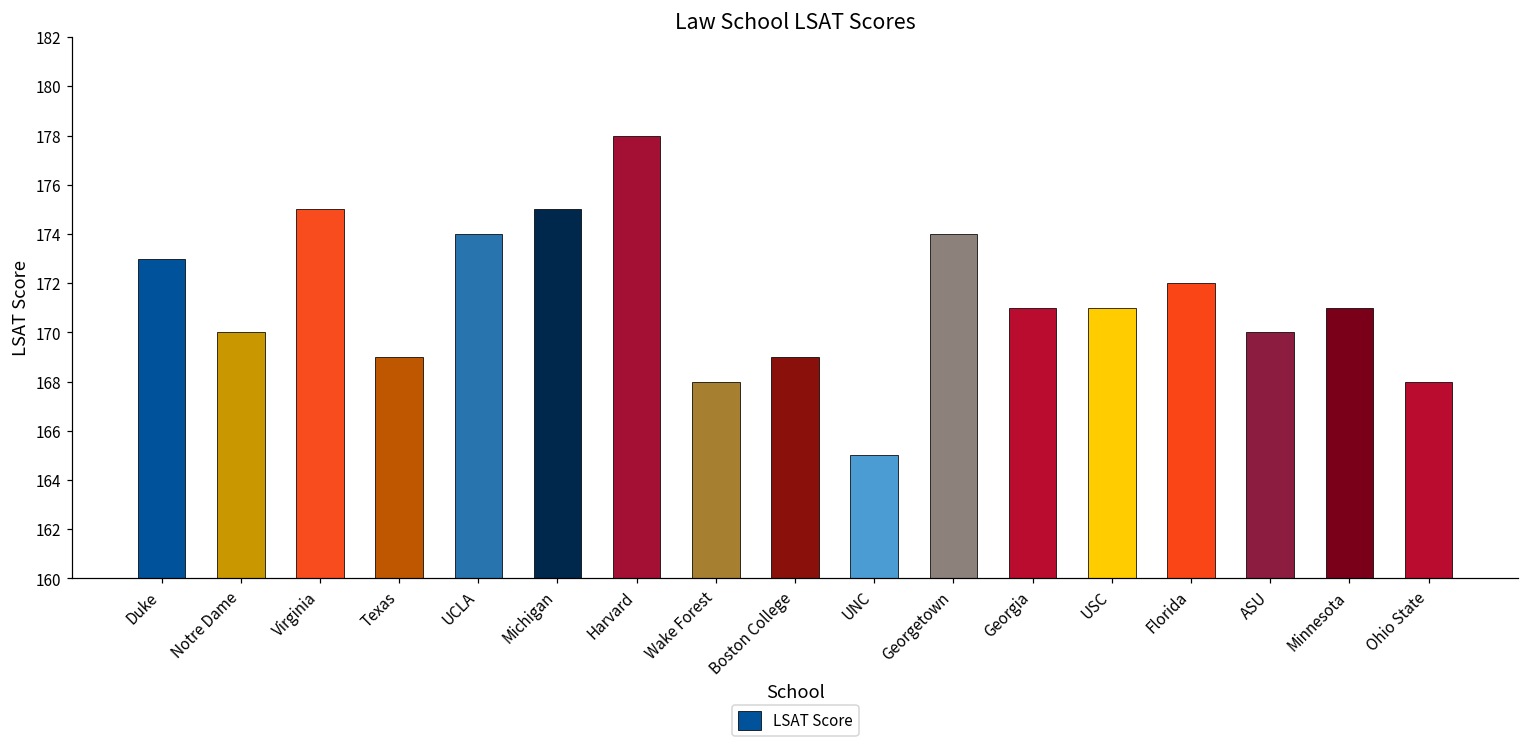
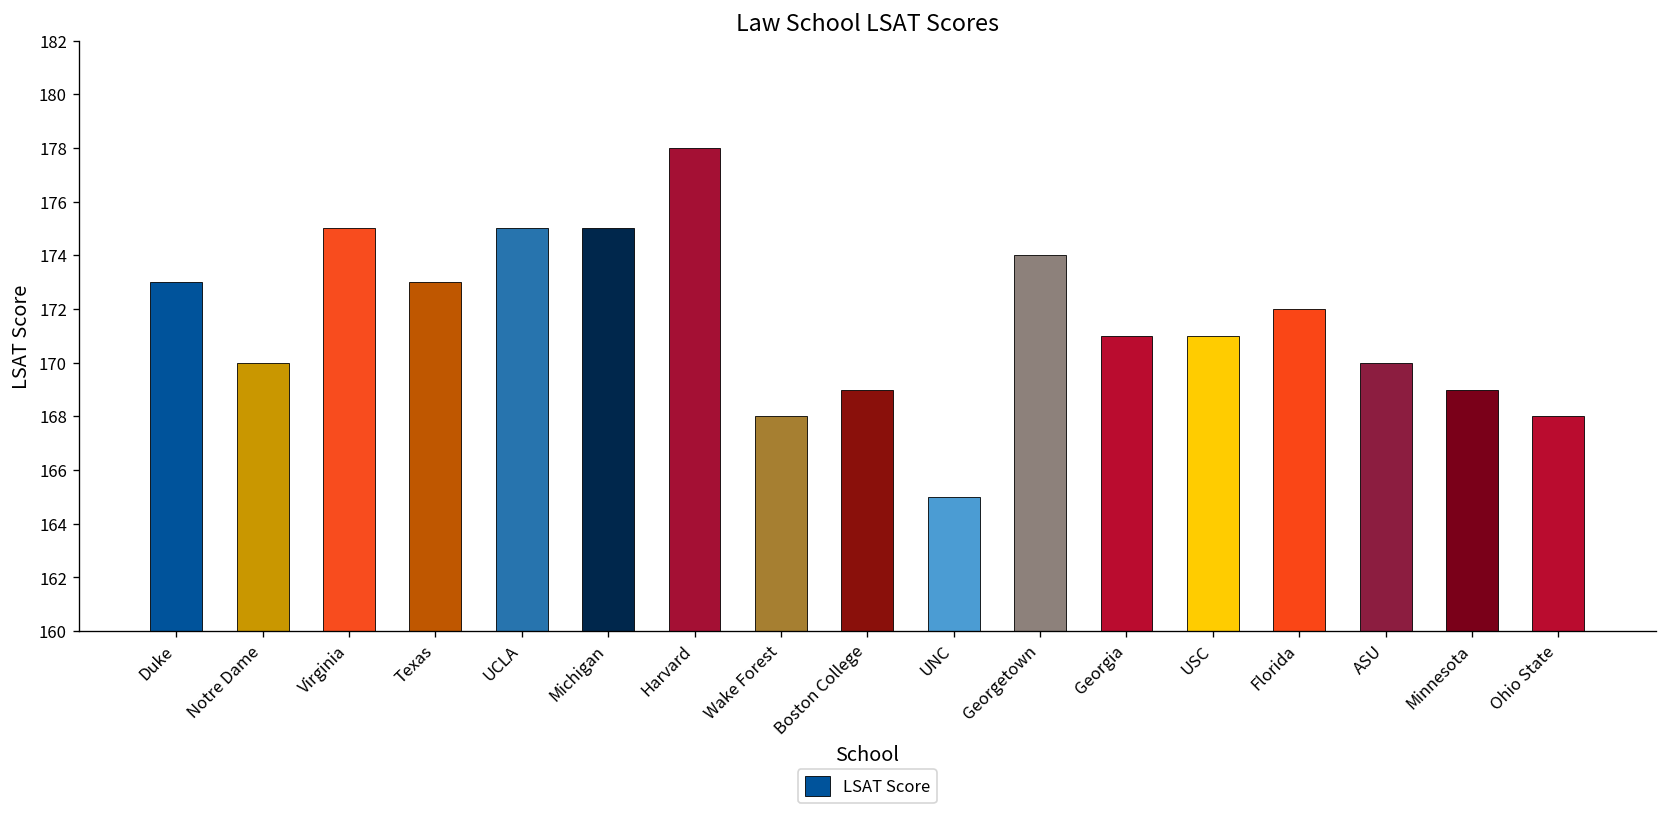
  {
    "Duke": 173,
    "Notre Dame": 170,
    "Virginia": 175,
-   "Texas": 169,
-   "UCLA": 174,
+   "Texas": 173,
+   "UCLA": 175,
    "Michigan": 175,
    "Harvard": 178,
    "Wake Forest": 168,
    "Boston College": 169,
    "UNC": 165,
    "Georgetown": 174,
    "Georgia": 171,
    "USC": 171,
    "Florida": 172,
    "ASU": 170,
-   "Minnesota": 171,
+   "Minnesota": 169,
    "Ohio State": 168
  }
